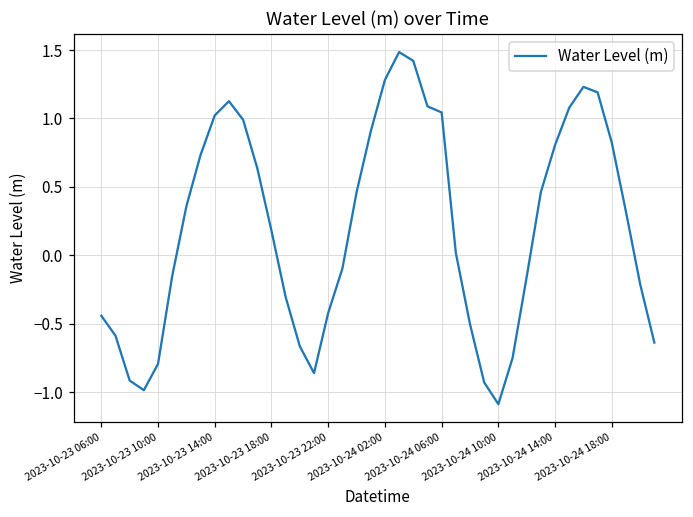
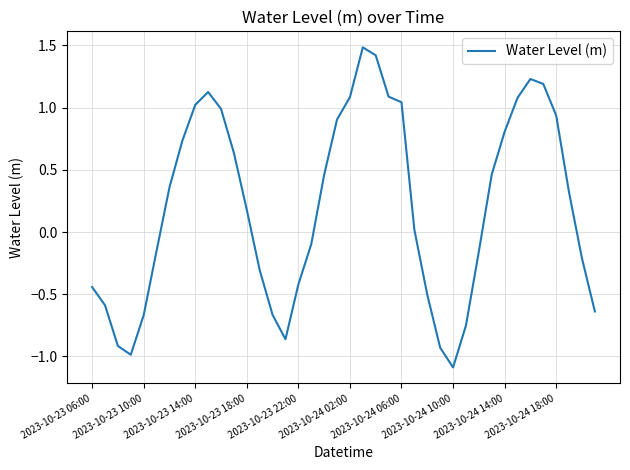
  {
    "2023-10-23 06:00": -0.44,
-   "2023-10-23 10:00": -0.79,
+   "2023-10-23 10:00": -0.67,
    "2023-10-23 14:00": 1.02,
    "2023-10-23 18:00": 0.18,
    "2023-10-23 22:00": -0.42,
-   "2023-10-24 02:00": 1.28,
+   "2023-10-24 02:00": 1.08,
    "2023-10-24 06:00": 1.04,
    "2023-10-24 10:00": -1.09,
    "2023-10-24 14:00": 0.81,
-   "2023-10-24 18:00": 0.82
+   "2023-10-24 18:00": 0.94
  }
